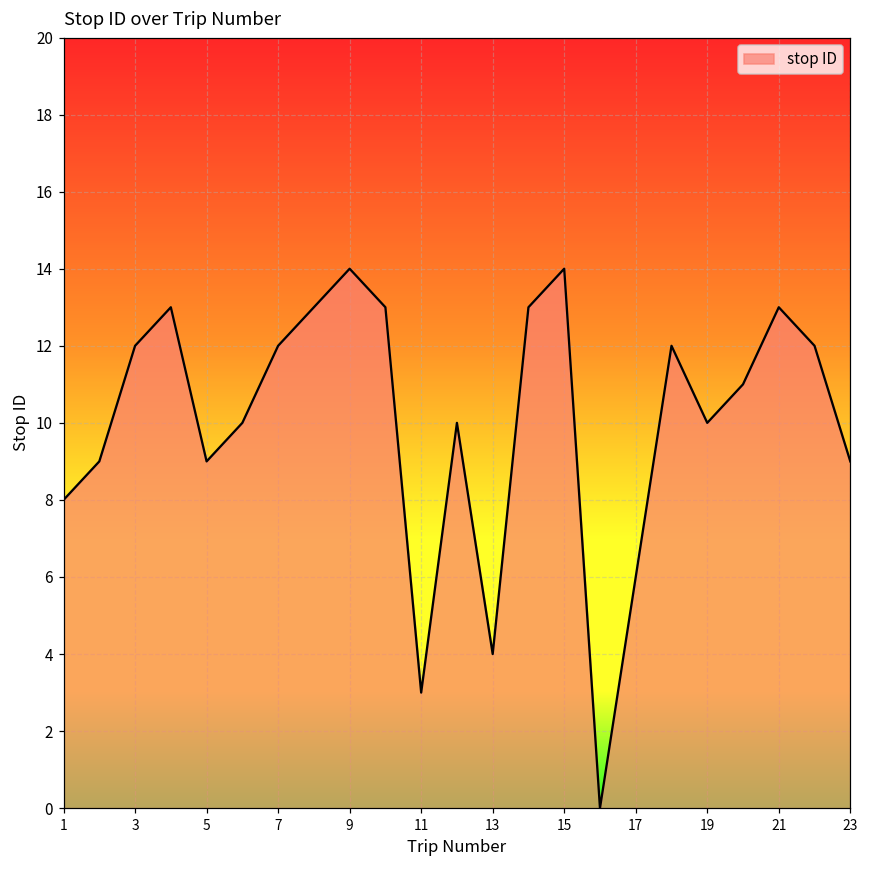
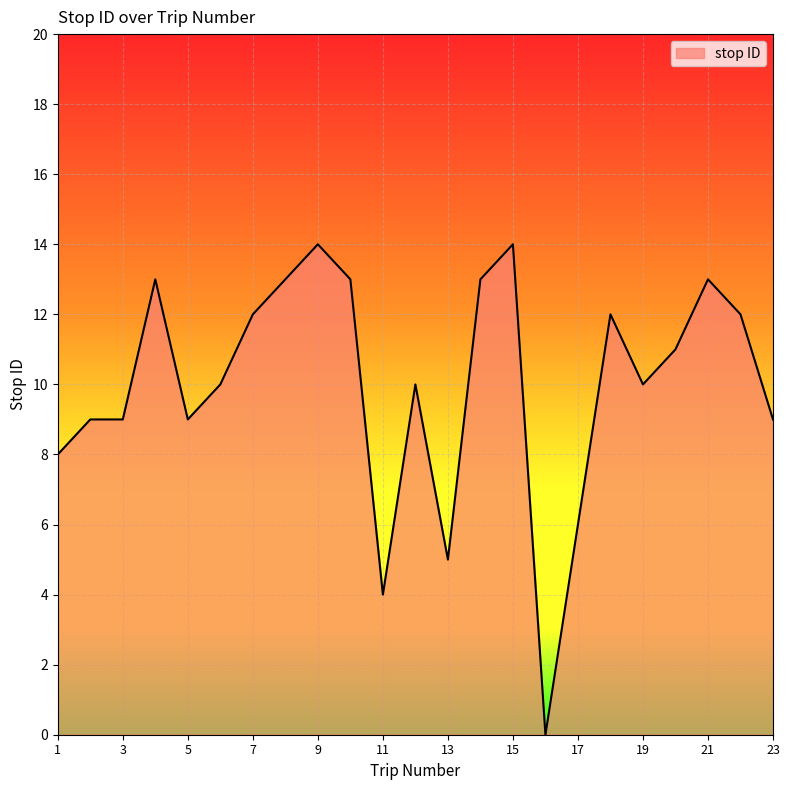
  {
    "1": 8,
-   "3": 12,
+   "3": 9,
    "5": 9,
    "7": 12,
    "9": 14,
-   "11": 3,
-   "13": 4,
+   "11": 4,
+   "13": 5,
    "15": 14,
    "17": 6,
    "19": 10,
    "21": 13,
    "23": 9
  }
